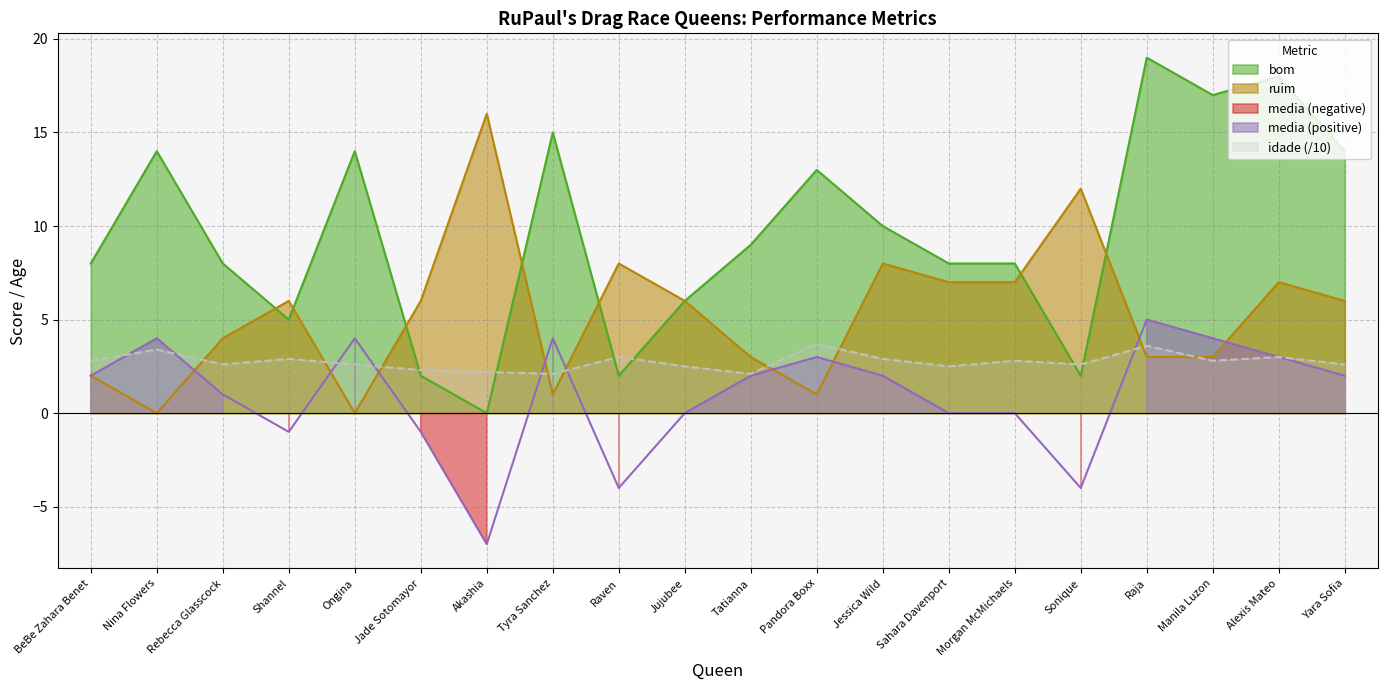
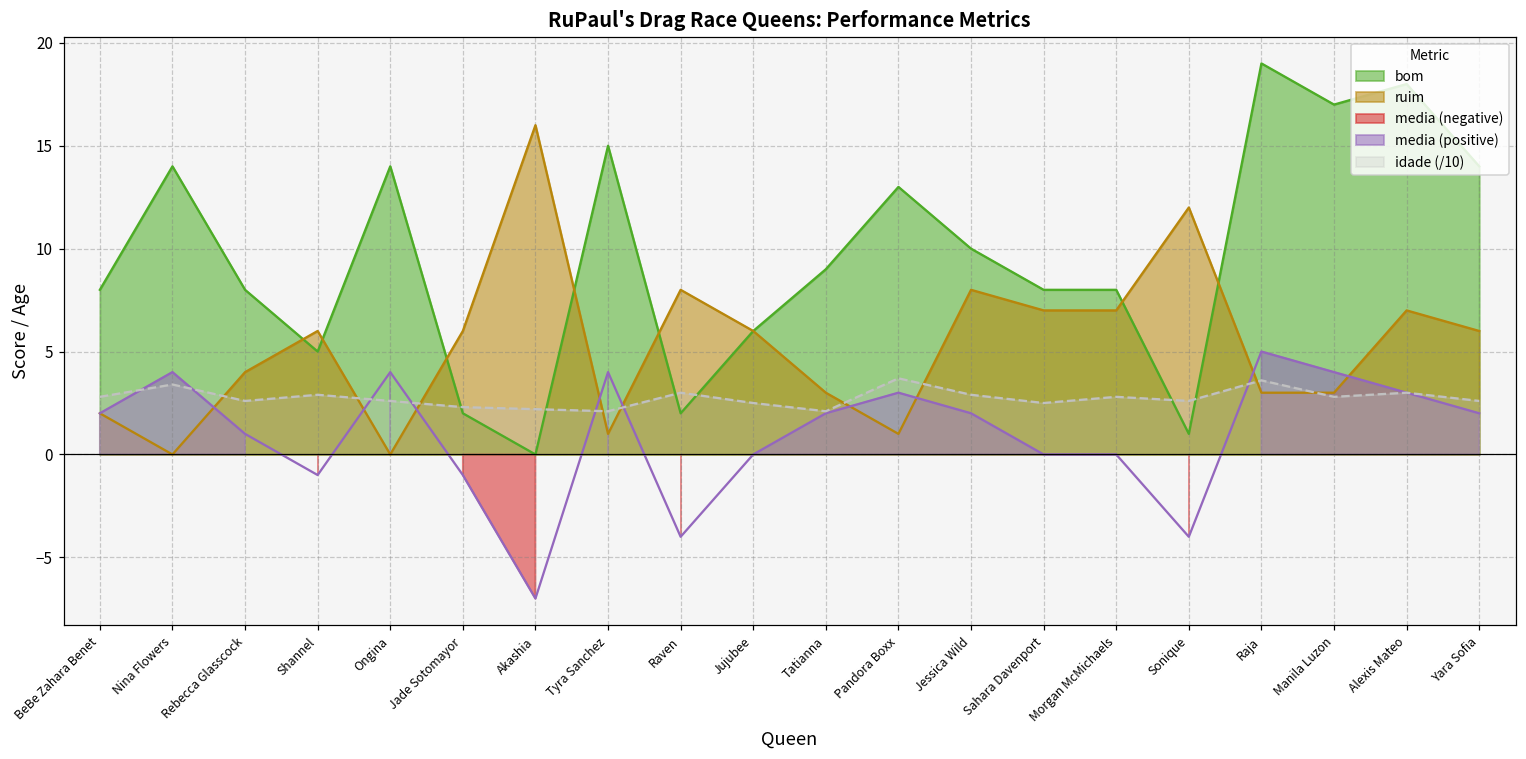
  {
    "bom": {
      "BeBe Zahara Benet": 8,
      "Nina Flowers": 14,
      "Rebecca Glasscock": 8,
      "Shannel": 5,
      "Ongina": 14,
      "Jade Sotomayor": 2,
      "Akashia": 0,
      "Tyra Sanchez": 15,
      "Raven": 2,
      "Tatianna": 9,
      "Pandora Boxx": 13,
      "Jessica Wild": 10,
      "Sahara Davenport": 8,
      "Morgan McMichaels": 8,
-     "Sonique": 2,
+     "Sonique": 1,
      "Raja": 19,
      "Manila Luzon": 17
    },
    "ruim": {
      "Nina Flowers": 0,
      "Rebecca Glasscock": 4,
      "Shannel": 6,
      "Ongina": 0,
      "Jade Sotomayor": 6,
      "Akashia": 16,
      "Tyra Sanchez": 1,
      "Raven": 8,
      "Tatianna": 3,
      "Pandora Boxx": 1,
      "Jessica Wild": 8,
      "Sahara Davenport": 7,
      "Morgan McMichaels": 7,
      "Sonique": 12,
      "Raja": 3,
      "Manila Luzon": 3,
      "Alexis Mateo": 7,
      "Yara Sofia": 6
    },
    "idade (/10)": {
      "BeBe Zahara Benet": 2.8,
      "Nina Flowers": 3.4,
      "Rebecca Glasscock": 2.6,
      "Shannel": 3,
      "Ongina": 2.6,
      "Jade Sotomayor": 2.3,
      "Akashia": 2.2,
      "Tyra Sanchez": 2,
      "Raven": 3,
      "Jujubee": 2.5,
      "Pandora Boxx": 3.7,
      "Jessica Wild": 3,
      "Sahara Davenport": 2.5,
      "Morgan McMichaels": 2.8,
      "Sonique": 2.6,
      "Raja": 3.6,
      "Manila Luzon": 2.8,
      "Yara Sofia": 2.6
    }
  }
